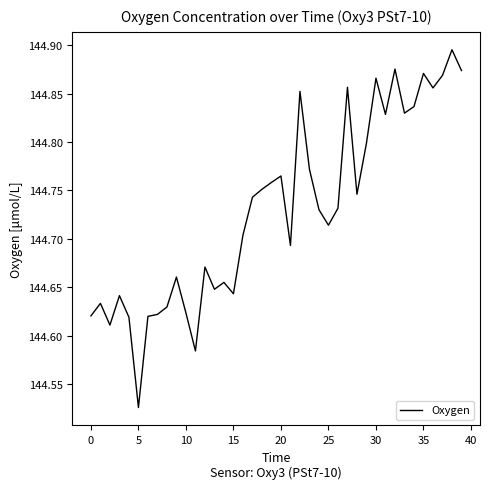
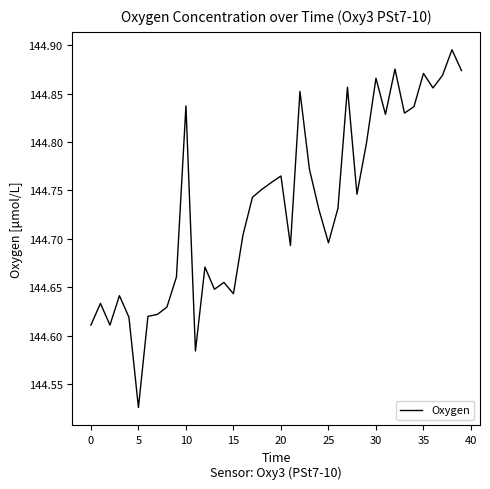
  {
-   "0": 144.62,
+   "0": 144.61,
    "5": 144.53,
-   "10": 144.62,
+   "10": 144.84,
    "15": 144.64,
    "20": 144.76,
-   "25": 144.71,
+   "25": 144.70,
    "30": 144.87,
    "35": 144.87
  }
